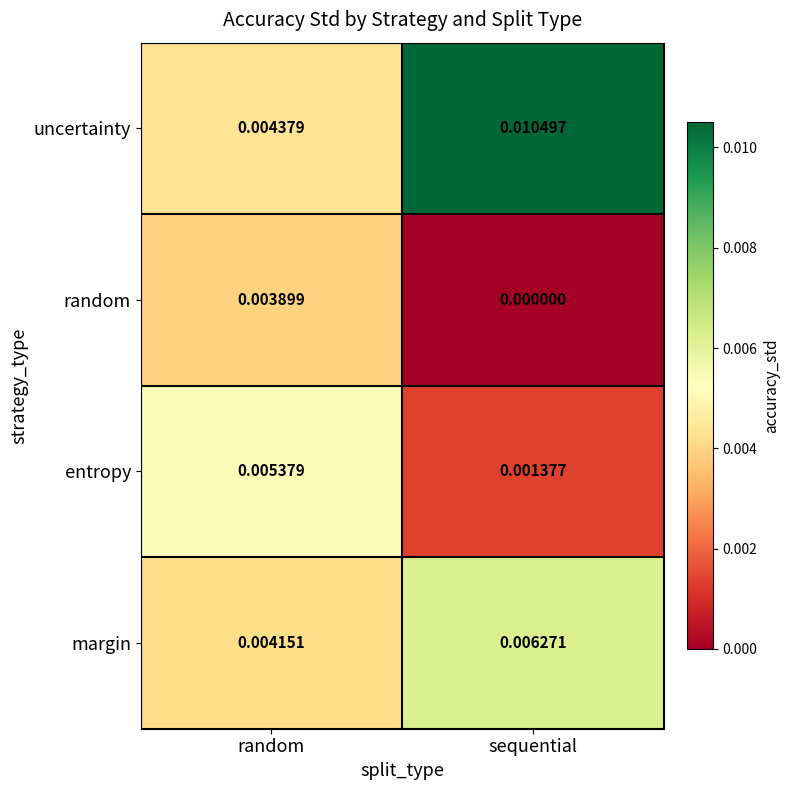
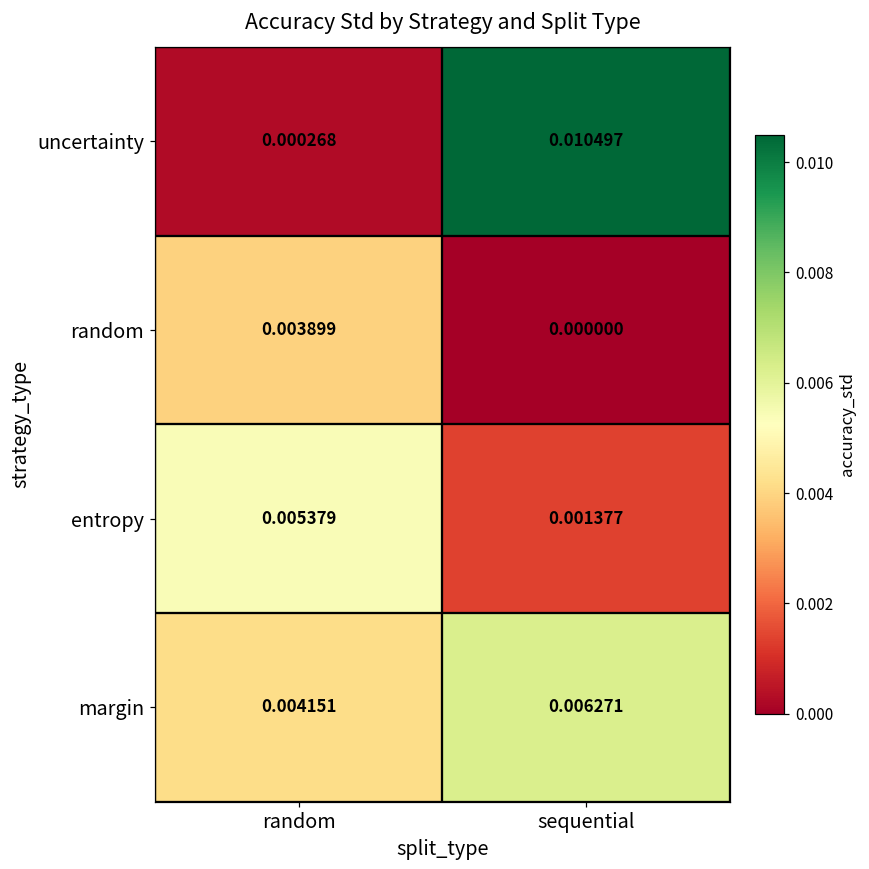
  {
    "uncertainty": {
-     "random": 0.004379,
+     "random": 0.000268,
      "sequential": 0.010497
    },
    "random": {
      "random": 0.003899,
      "sequential": 0.000000
    },
    "entropy": {
      "random": 0.005379,
      "sequential": 0.001377
    },
    "margin": {
      "random": 0.004151,
      "sequential": 0.006271
    }
  }
